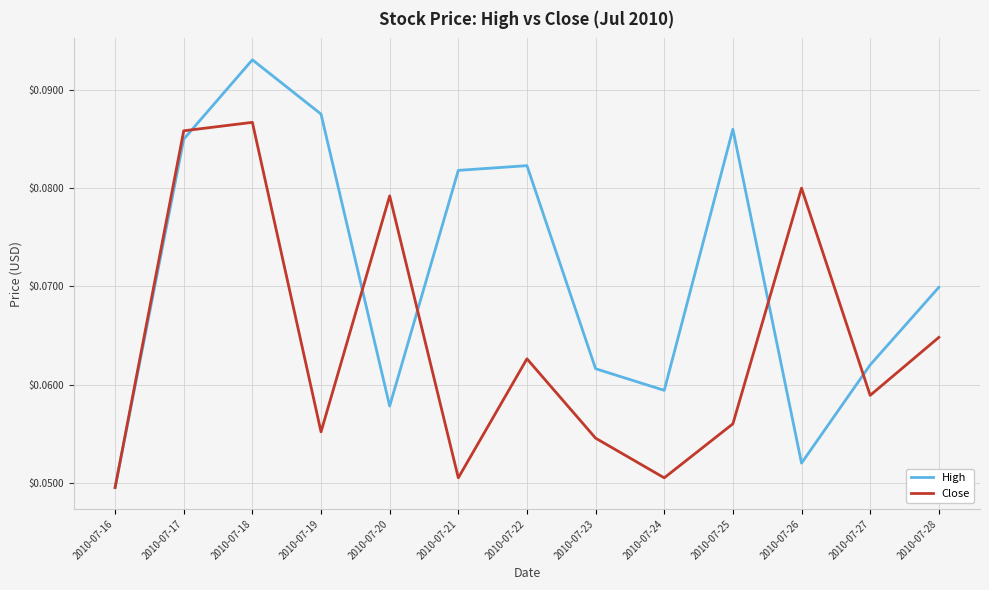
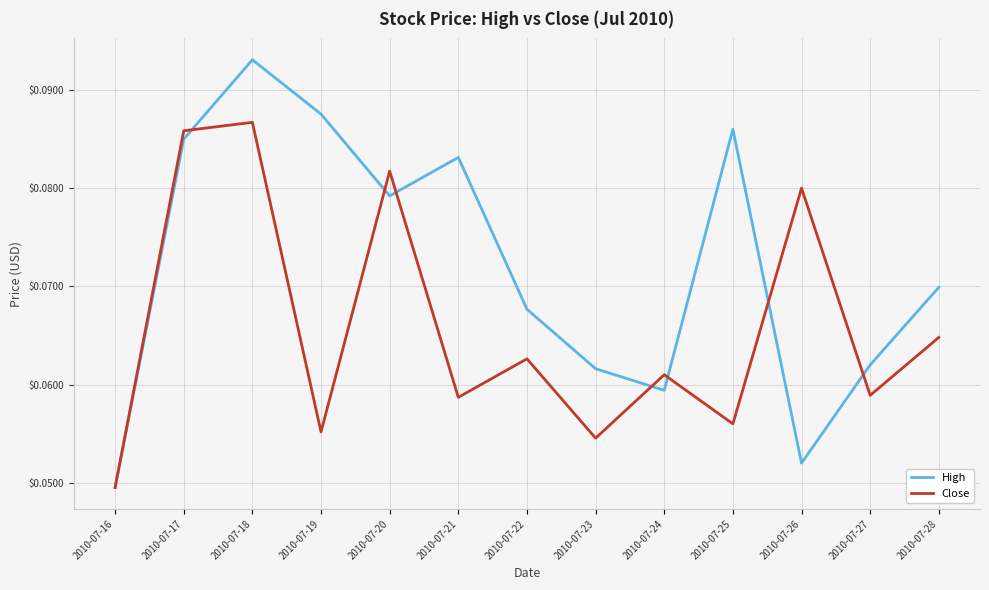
  {
    "High": {
      "2010-07-17": "$0.085",
      "2010-07-18": "$0.093",
      "2010-07-19": "$0.088",
-     "2010-07-20": "$0.058",
-     "2010-07-21": "$0.082",
-     "2010-07-22": "$0.082",
+     "2010-07-20": "$0.079",
+     "2010-07-21": "$0.083",
+     "2010-07-22": "$0.068",
      "2010-07-23": "$0.062",
      "2010-07-24": "$0.059",
      "2010-07-25": "$0.086",
      "2010-07-26": "$0.052",
      "2010-07-27": "$0.062",
      "2010-07-28": "$0.070"
    },
    "Close": {
      "2010-07-17": "$0.086",
      "2010-07-18": "$0.087",
      "2010-07-19": "$0.055",
-     "2010-07-20": "$0.079",
-     "2010-07-21": "$0.051",
+     "2010-07-20": "$0.082",
+     "2010-07-21": "$0.059",
      "2010-07-22": "$0.063",
      "2010-07-23": "$0.055",
-     "2010-07-24": "$0.051",
+     "2010-07-24": "$0.061",
      "2010-07-25": "$0.056",
      "2010-07-26": "$0.080",
      "2010-07-27": "$0.059",
      "2010-07-28": "$0.065"
    }
  }
